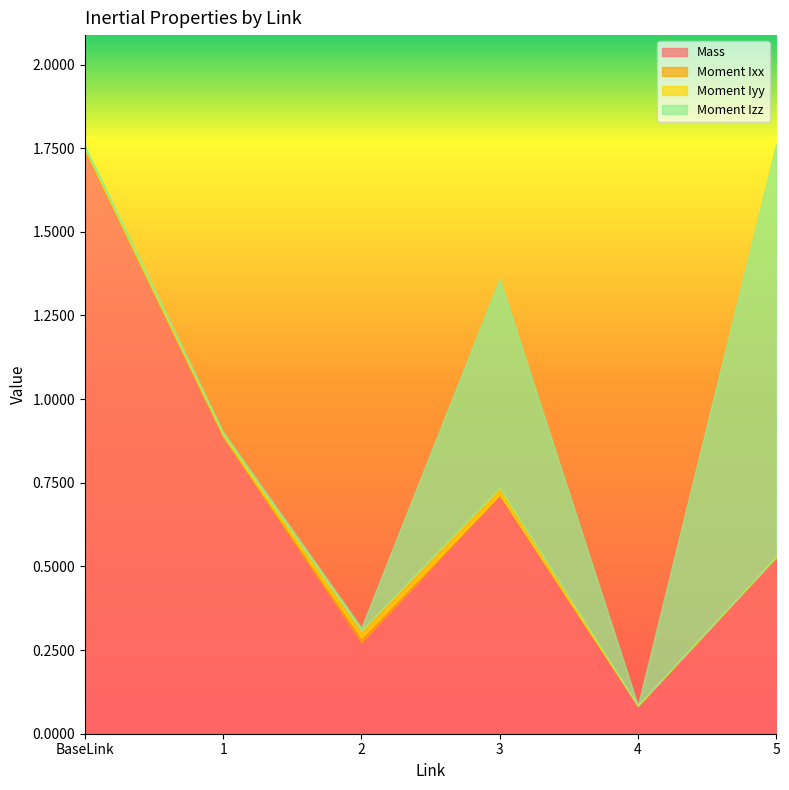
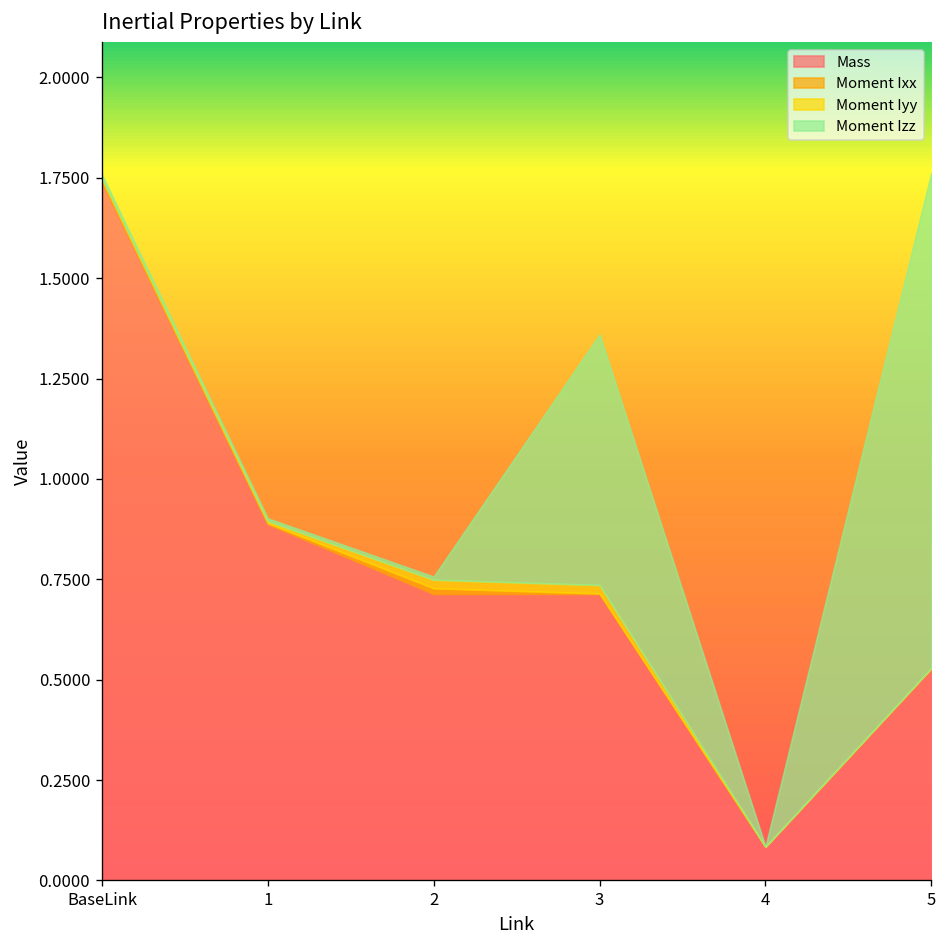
  {
    "Mass": {
-     "2": 0.27
+     "2": 0.71
    },
    "Moment Izz": {
      "BaseLink": 0.01,
      "2": 0.01,
      "3": 0.62,
      "5": 1.23
    }
  }
